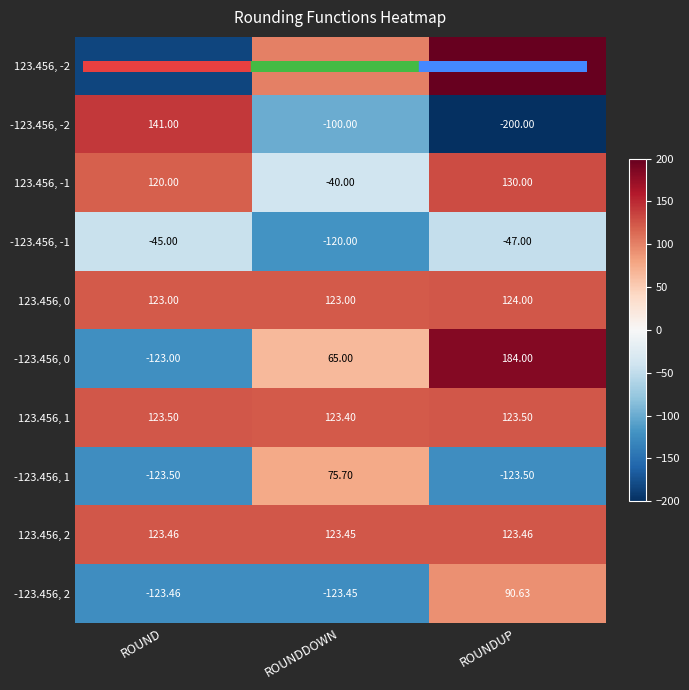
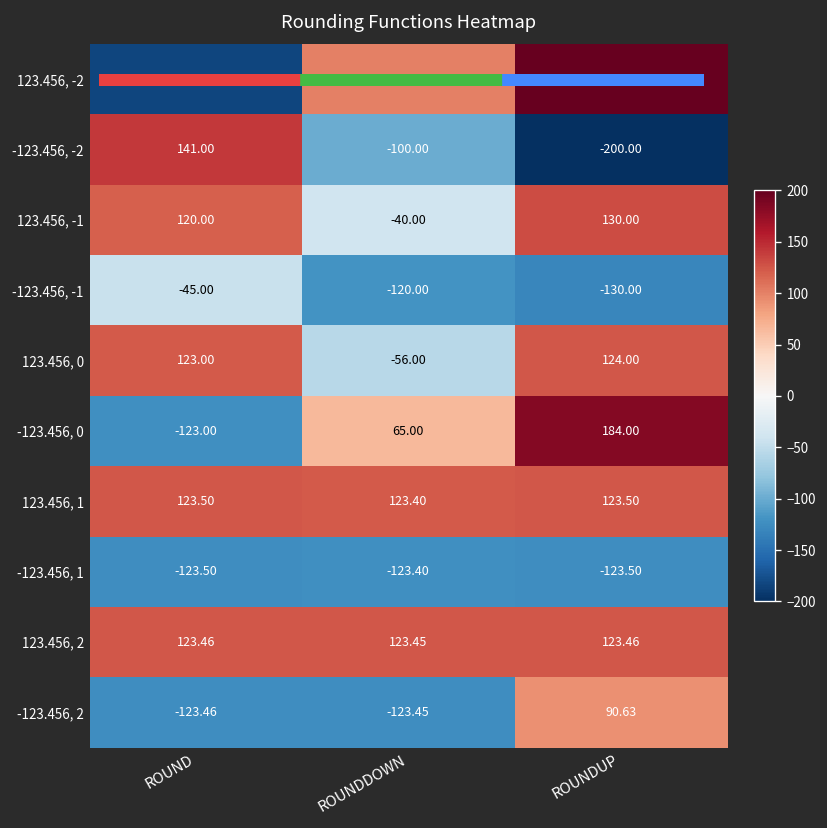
  {
    "123.456, -2": {
      "ROUND": -184.00,
      "ROUNDDOWN": 100.00,
      "ROUNDUP": 200.00
    },
    "-123.456, -2": {
      "ROUND": 141.00,
      "ROUNDDOWN": -100.00,
      "ROUNDUP": -200.00
    },
    "123.456, -1": {
      "ROUND": 120.00,
      "ROUNDDOWN": -40.00,
      "ROUNDUP": 130.00
    },
    "-123.456, -1": {
      "ROUND": -45.00,
      "ROUNDDOWN": -120.00,
-     "ROUNDUP": -47.00
+     "ROUNDUP": -130.00
    },
    "123.456, 0": {
      "ROUND": 123.00,
-     "ROUNDDOWN": 123.00,
+     "ROUNDDOWN": -56.00,
      "ROUNDUP": 124.00
    },
    "-123.456, 0": {
      "ROUND": -123.00,
      "ROUNDDOWN": 65.00,
      "ROUNDUP": 184.00
    },
    "123.456, 1": {
      "ROUND": 123.50,
      "ROUNDDOWN": 123.40,
      "ROUNDUP": 123.50
    },
    "-123.456, 1": {
      "ROUND": -123.50,
-     "ROUNDDOWN": 75.70,
+     "ROUNDDOWN": -123.40,
      "ROUNDUP": -123.50
    },
    "123.456, 2": {
      "ROUND": 123.46,
      "ROUNDDOWN": 123.45,
      "ROUNDUP": 123.46
    },
    "-123.456, 2": {
      "ROUND": -123.46,
      "ROUNDDOWN": -123.45,
      "ROUNDUP": 90.63
    }
  }
